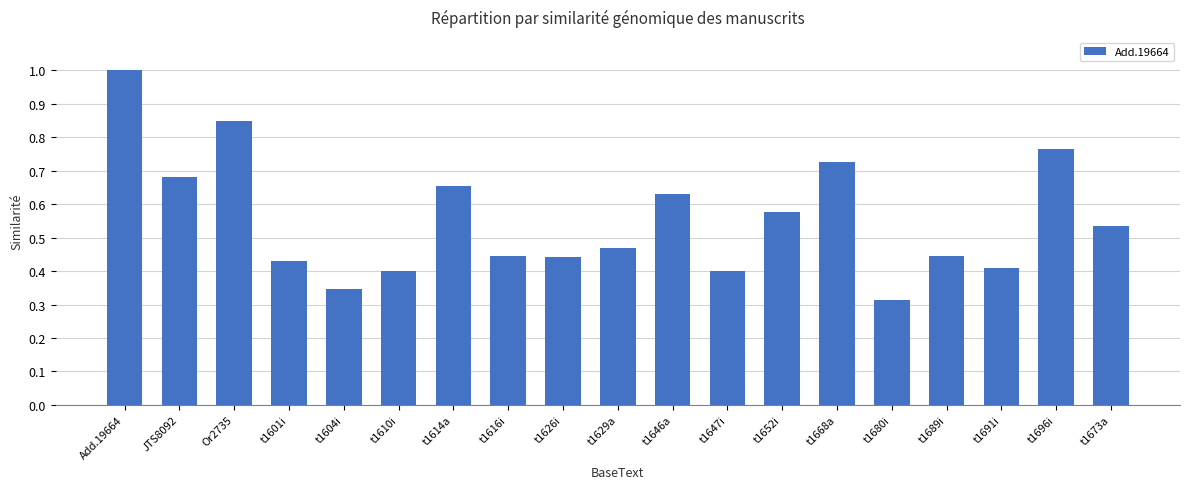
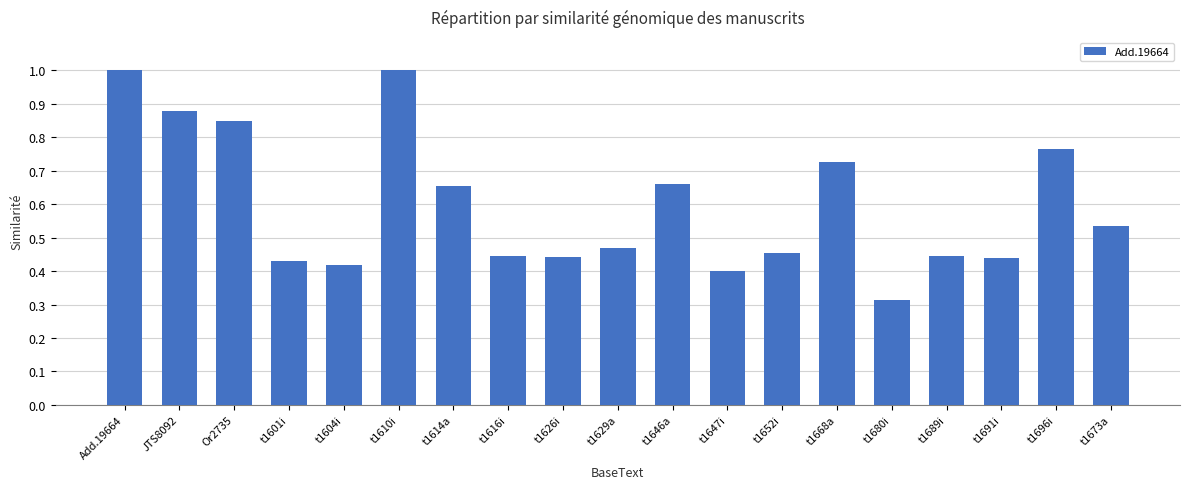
  {
    "Add.19664": 1.00,
-   "JTS8092": 0.68,
+   "JTS8092": 0.88,
    "Or2735": 0.85,
    "t1601i": 0.43,
-   "t1604i": 0.35,
-   "t1610i": 0.4,
+   "t1604i": 0.42,
+   "t1610i": 1.0,
    "t1614a": 0.65,
    "t1616i": 0.44,
    "t1626i": 0.44,
    "t1629a": 0.47,
-   "t1646a": 0.63,
+   "t1646a": 0.66,
    "t1647i": 0.40,
-   "t1652i": 0.58,
+   "t1652i": 0.45,
    "t1668a": 0.73,
    "t1680i": 0.31,
    "t1689i": 0.45,
-   "t1691i": 0.41,
+   "t1691i": 0.44,
    "t1696i": 0.77,
    "t1673a": 0.53
  }
